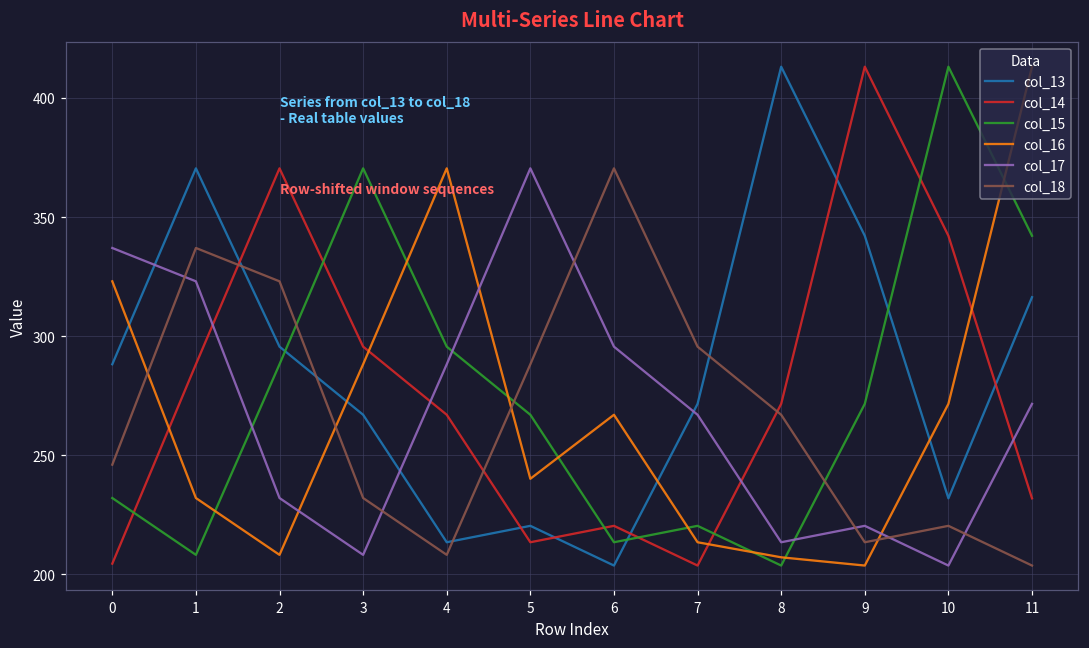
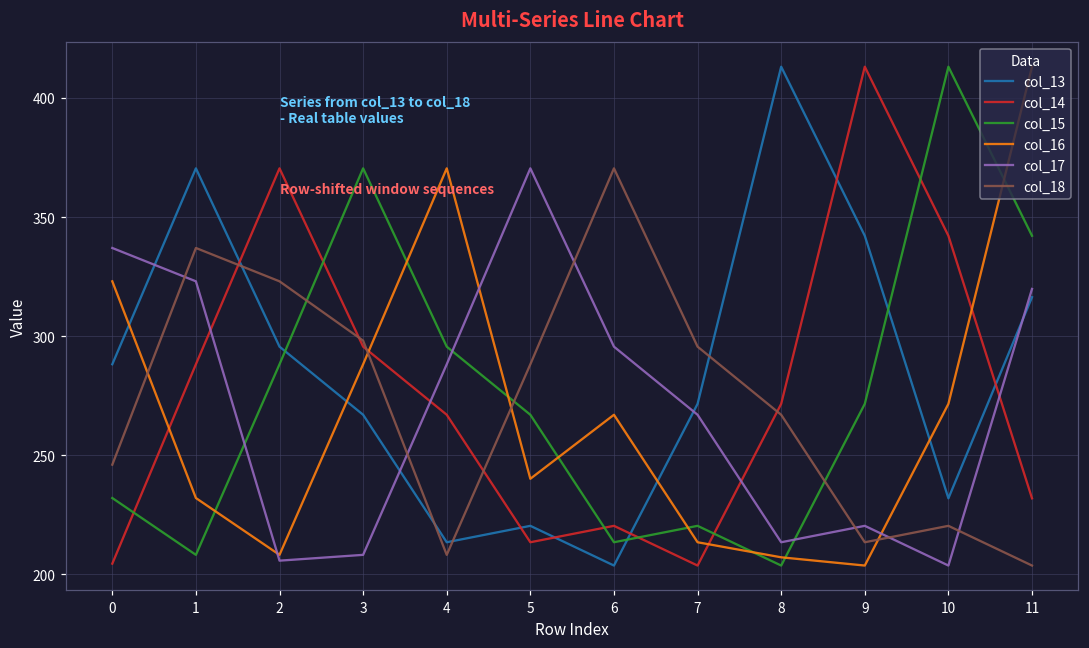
  {
    "col_13": {
      "0": 288,
      "1": 370,
      "2": 296,
      "3": 267,
      "4": 213,
      "5": 220,
      "6": 204,
      "7": 272,
      "8": 413,
      "9": 342,
      "10": 232,
      "11": 316
    },
    "col_14": {
      "0": 204,
      "1": 288,
      "2": 370,
      "3": 296,
      "4": 267,
      "5": 213,
      "6": 220,
      "7": 204,
      "8": 272,
      "9": 413,
      "10": 342,
      "11": 232
    },
    "col_15": {
      "0": 232,
      "1": 208,
      "2": 288,
      "3": 370,
      "4": 296,
      "5": 267,
      "6": 213,
      "7": 220,
      "8": 204,
      "9": 272,
      "10": 413,
      "11": 342
    },
    "col_16": {
      "0": 323,
      "1": 232,
      "2": 208,
      "3": 288,
      "4": 370,
      "5": 240,
      "6": 267,
      "7": 213,
      "8": 207,
      "9": 204,
      "10": 272
    },
    "col_17": {
      "0": 337,
      "1": 323,
-     "2": 232,
+     "2": 206,
      "3": 208,
      "4": 288,
      "5": 370,
      "6": 296,
      "7": 267,
      "8": 213,
      "9": 220,
      "10": 204,
-     "11": 272
+     "11": 320
    },
    "col_18": {
      "0": 246,
      "1": 337,
      "2": 323,
-     "3": 232,
+     "3": 298,
      "4": 208,
      "5": 288,
      "6": 370,
      "7": 296,
      "8": 267,
      "9": 213,
      "10": 220,
      "11": 204
    }
  }
